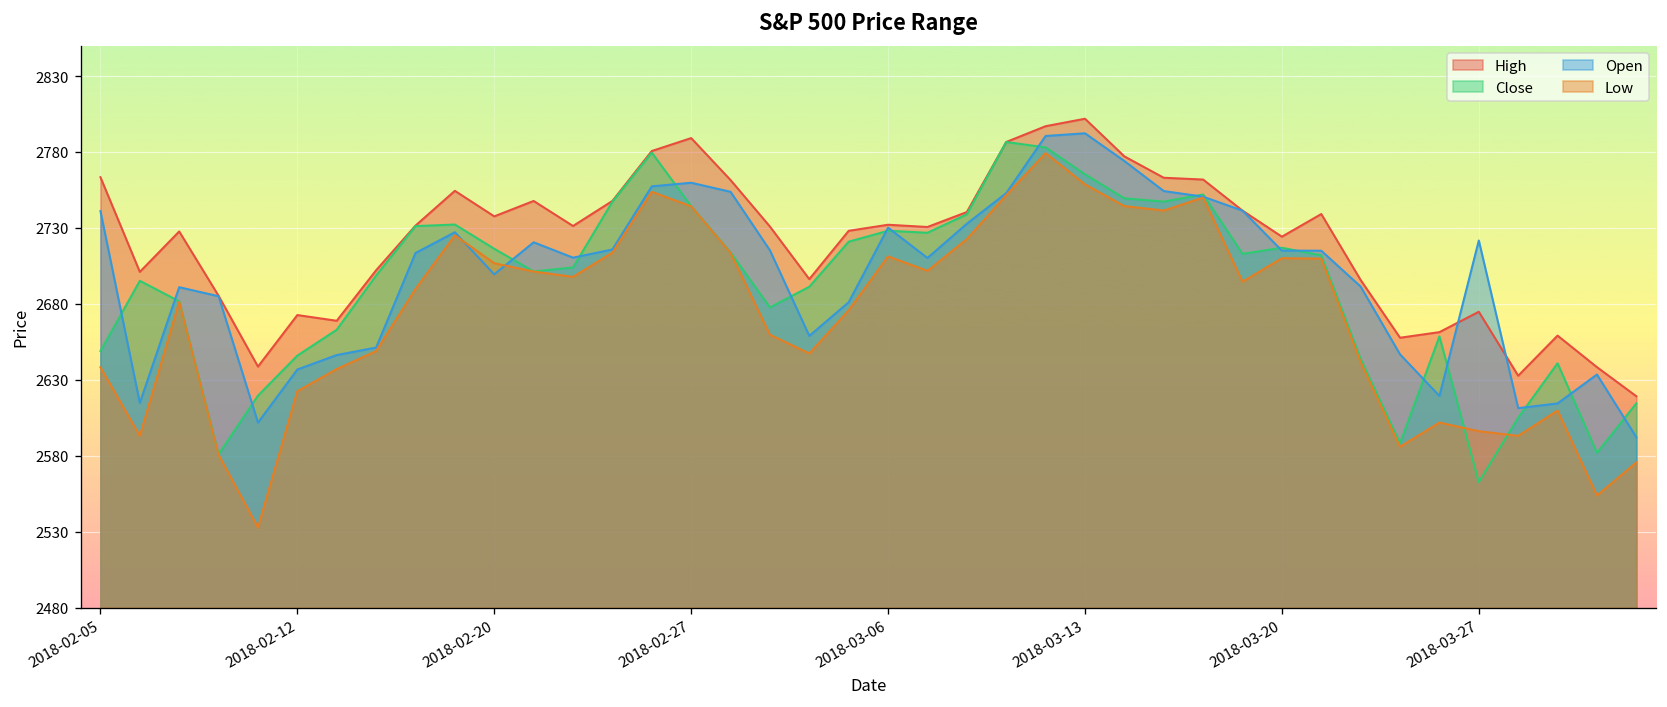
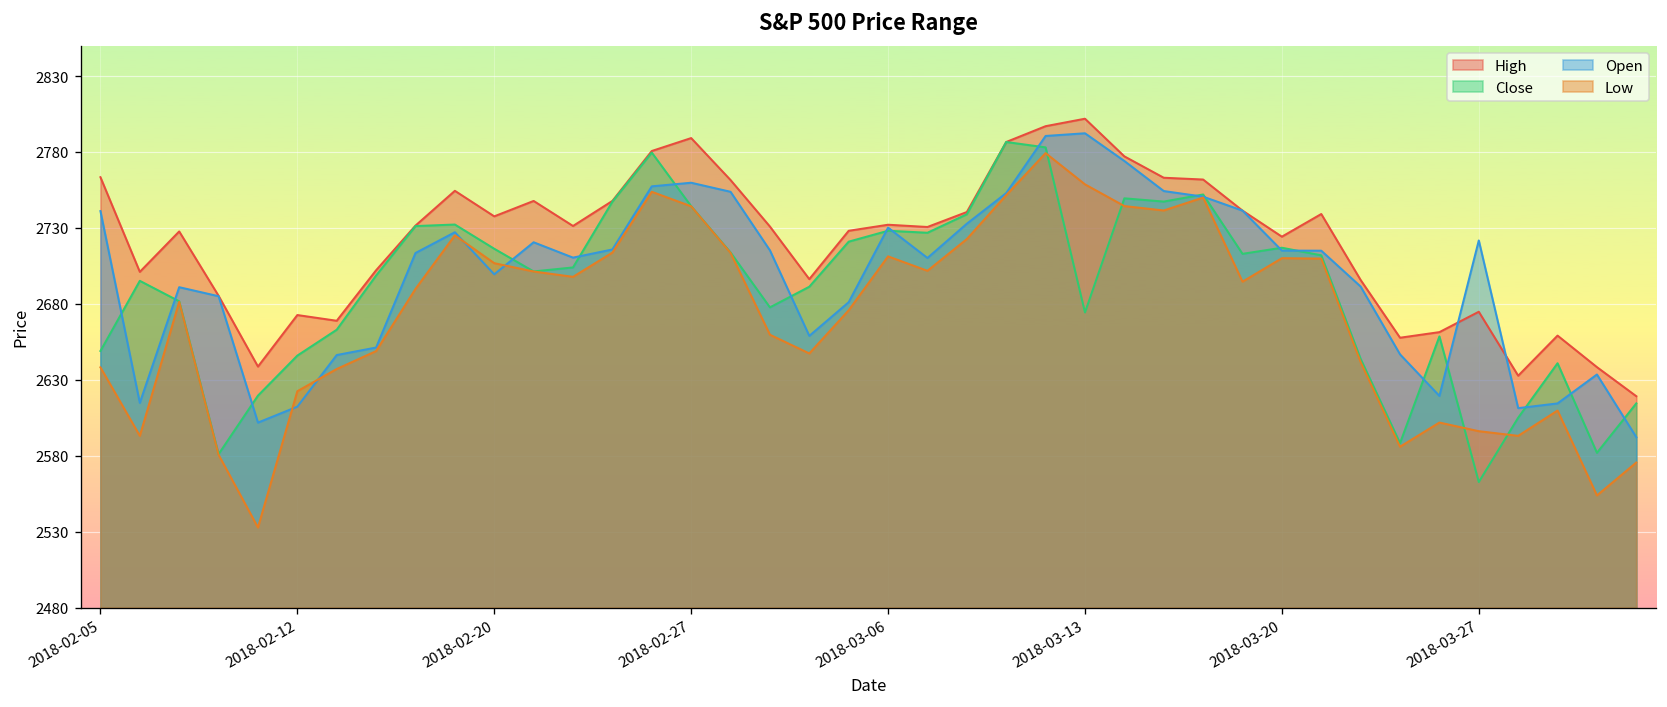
  {
    "Close": {
      "2018-02-05": 2649,
      "2018-02-12": 2646,
      "2018-02-20": 2716,
      "2018-03-06": 2728,
-     "2018-03-13": 2765,
+     "2018-03-13": 2674,
      "2018-03-27": 2563
    },
    "Open": {
      "2018-02-05": 2741,
-     "2018-02-12": 2637,
+     "2018-02-12": 2612,
      "2018-02-20": 2699,
      "2018-02-27": 2760,
      "2018-03-13": 2792,
      "2018-03-27": 2722
    }
  }
